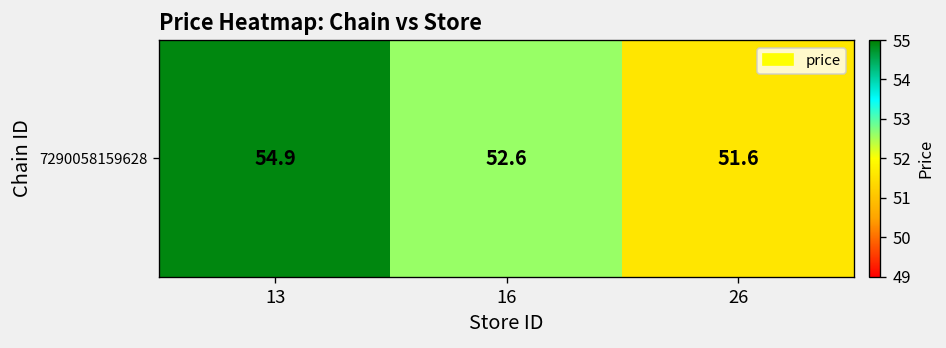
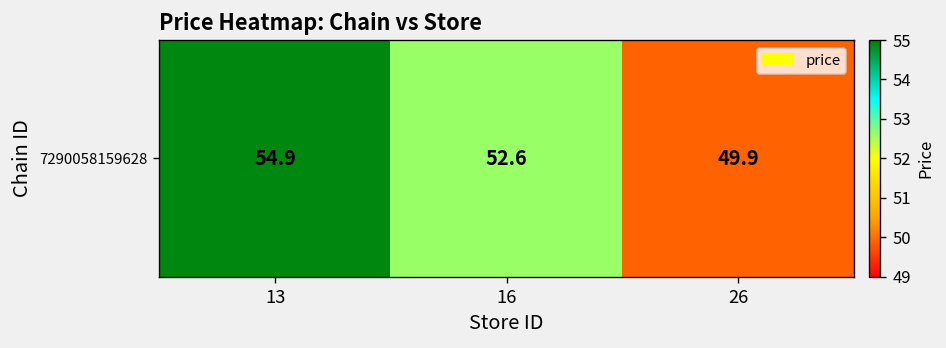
  {
    "7290058159628": {
      "13": 54.9,
      "16": 52.6,
-     "26": 51.6
+     "26": 49.9
    }
  }
